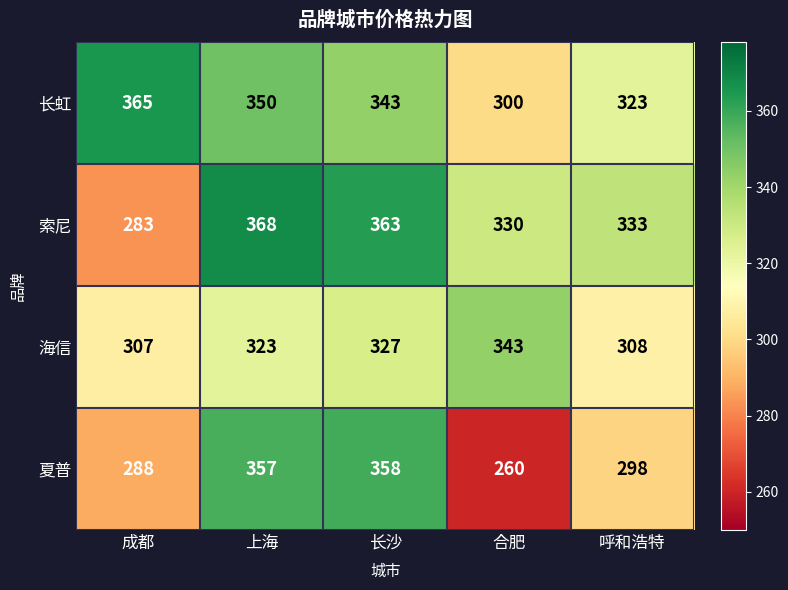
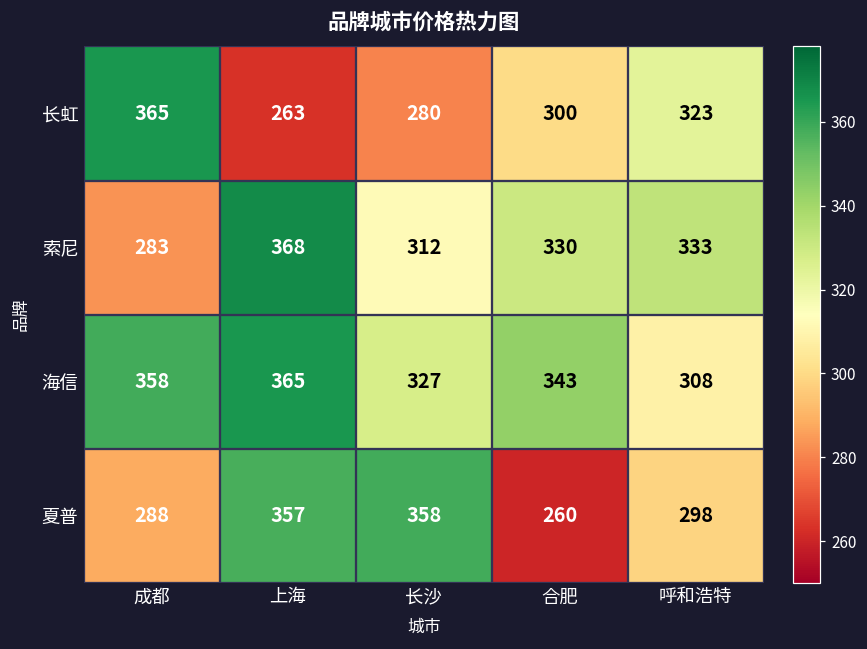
  {
    "长虹": {
      "成都": 365,
-     "上海": 350,
-     "长沙": 343,
+     "上海": 263,
+     "长沙": 280,
      "合肥": 300,
      "呼和浩特": 323
    },
    "索尼": {
      "成都": 283,
      "上海": 368,
-     "长沙": 363,
+     "长沙": 312,
      "合肥": 330,
      "呼和浩特": 333
    },
    "海信": {
-     "成都": 307,
-     "上海": 323,
+     "成都": 358,
+     "上海": 365,
      "长沙": 327,
      "合肥": 343,
      "呼和浩特": 308
    },
    "夏普": {
      "成都": 288,
      "上海": 357,
      "长沙": 358,
      "合肥": 260,
      "呼和浩特": 298
    }
  }
